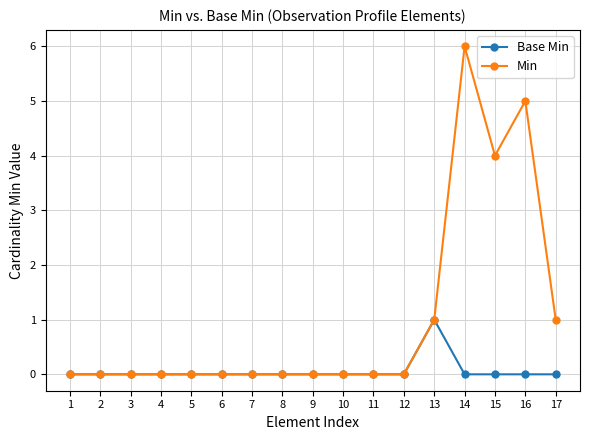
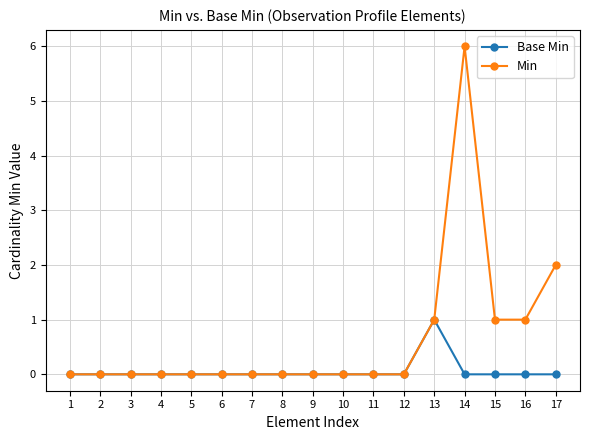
  {
    "Base Min": {
      "14": 0,
      "15": 0,
      "16": 0,
      "17": 0
    },
    "Min": {
      "14": 6,
-     "15": 4,
-     "16": 5,
-     "17": 1
+     "15": 1,
+     "16": 1,
+     "17": 2
    }
  }
